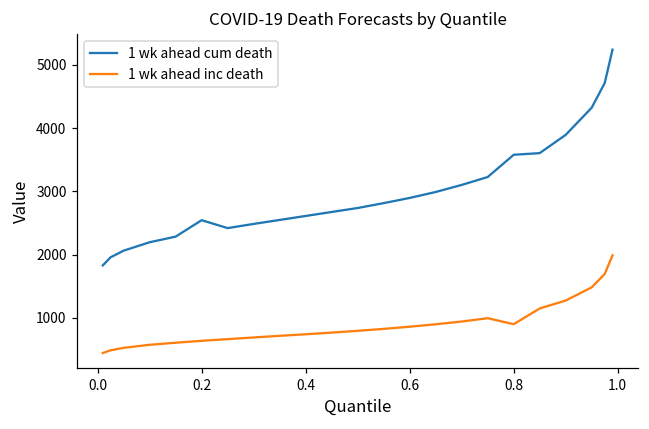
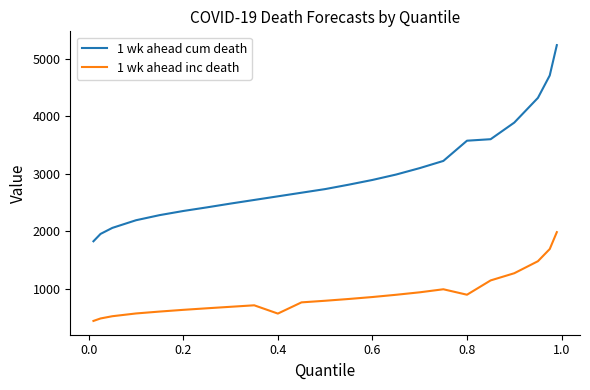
  {
    "1 wk ahead cum death": {
-     "0.2": 2500,
+     "0.2": 2400,
      "0.4": 2600,
      "0.6": 2900,
      "0.8": 3600
    },
    "1 wk ahead inc death": {
      "0.2": 600,
-     "0.4": 700,
+     "0.4": 600,
      "0.6": 900,
      "0.8": 900
    }
  }
